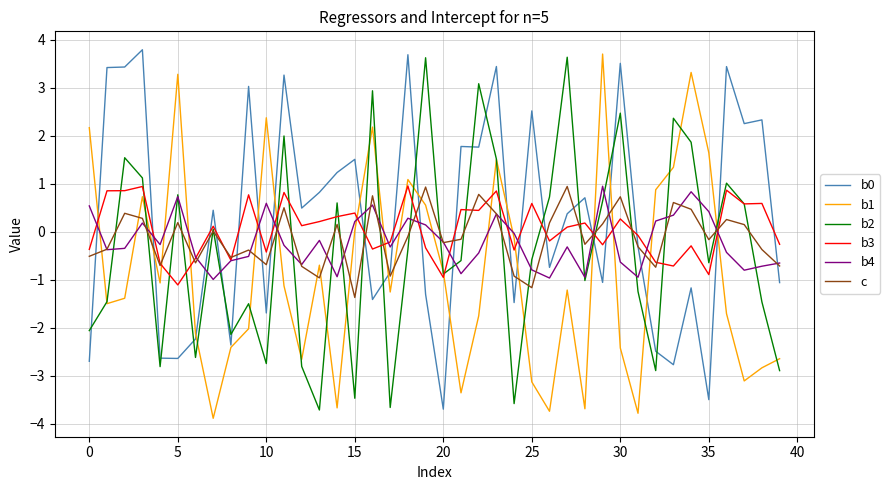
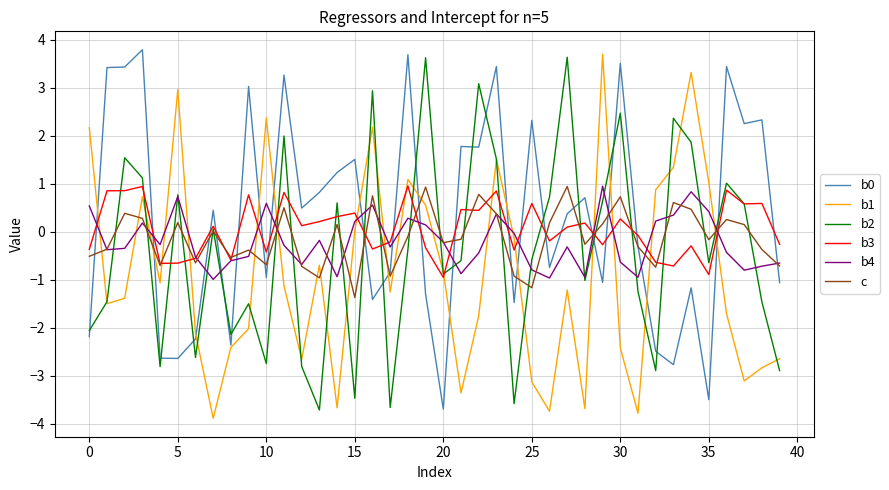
  {
    "b0": {
-     "0": -2.7,
+     "0": -2.2,
      "5": -2.6,
-     "10": -1.7,
+     "10": -1.0,
      "15": 1.5,
      "20": -3.7,
-     "25": 2.5,
+     "25": 2.3,
      "30": 3.5,
      "35": -3.5
    },
    "b1": {
      "0": 2.2,
-     "5": 3.3,
+     "5": 3.0,
      "10": 2.4,
      "15": 0.0,
      "25": -3.1,
      "30": -2.4,
-     "35": 1.6
+     "35": 1.0
    },
    "b2": {
      "0": -2.1,
      "10": -2.7,
      "15": -3.5,
      "25": -0.6,
      "30": 2.5,
      "35": -0.6
    },
    "b3": {
      "0": -0.4,
-     "5": -1.1,
+     "5": -0.7,
      "10": -0.4,
      "15": 0.4,
      "20": -1.0,
      "25": 0.6,
      "30": 0.3,
      "35": -0.9
    },
    "b4": {
      "0": 0.5,
      "10": 0.6,
      "15": 0.2,
      "25": -0.8,
      "30": -0.6,
      "35": 0.4
    },
    "c": {
      "0": -0.5,
      "5": 0.2,
      "10": -0.7,
      "15": -1.4,
      "25": -1.2,
      "30": 0.7,
      "35": -0.2
    }
  }
